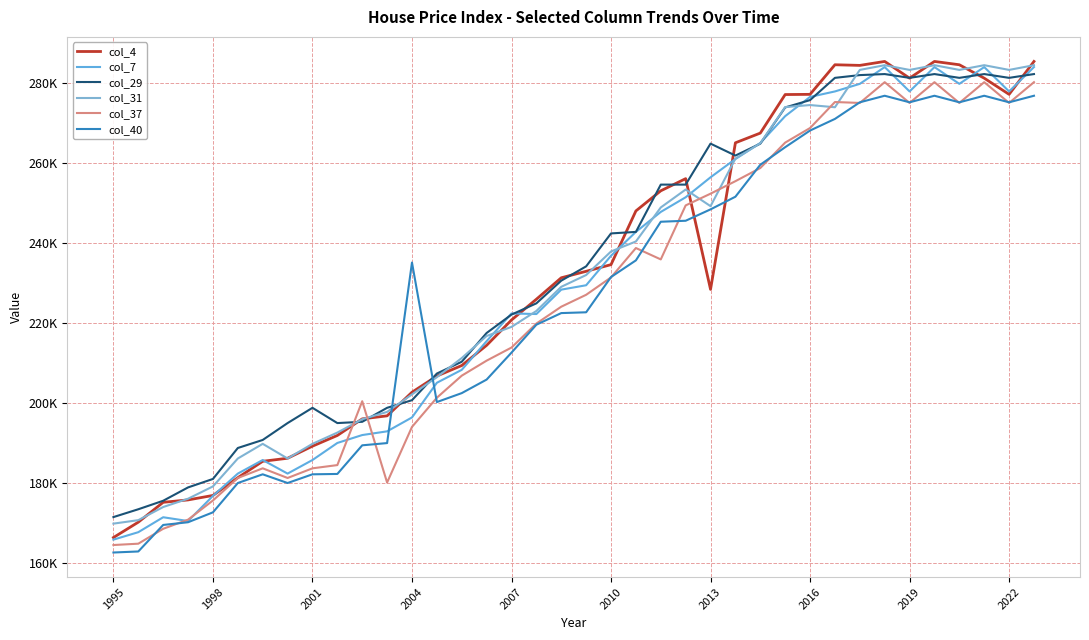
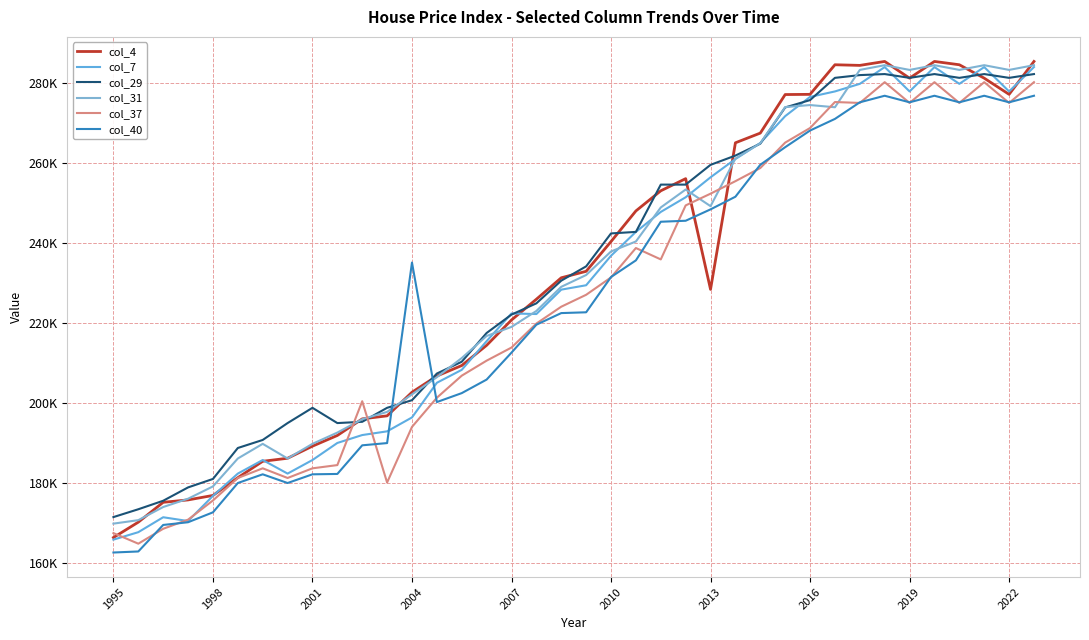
  {
    "col_4": {
      "2007": 221000,
-     "2010": 235000,
+     "2010": 240000,
      "2013": 228000,
      "2022": 277000
    },
    "col_29": {
      "1995": 171000,
      "1998": 181000,
      "2001": 199000,
      "2004": 201000,
      "2010": 242000,
-     "2013": 265000,
+     "2013": 260000,
      "2016": 276000,
      "2022": 281000
    },
    "col_37": {
-     "1995": 164000,
+     "1995": 167000,
      "1998": 176000,
      "2001": 184000,
      "2004": 194000,
      "2007": 214000,
      "2013": 252000
    },
    "col_40": {
      "1995": 163000,
      "1998": 173000,
      "2001": 182000,
      "2004": 235000,
      "2007": 213000,
      "2013": 248000
    }
  }
